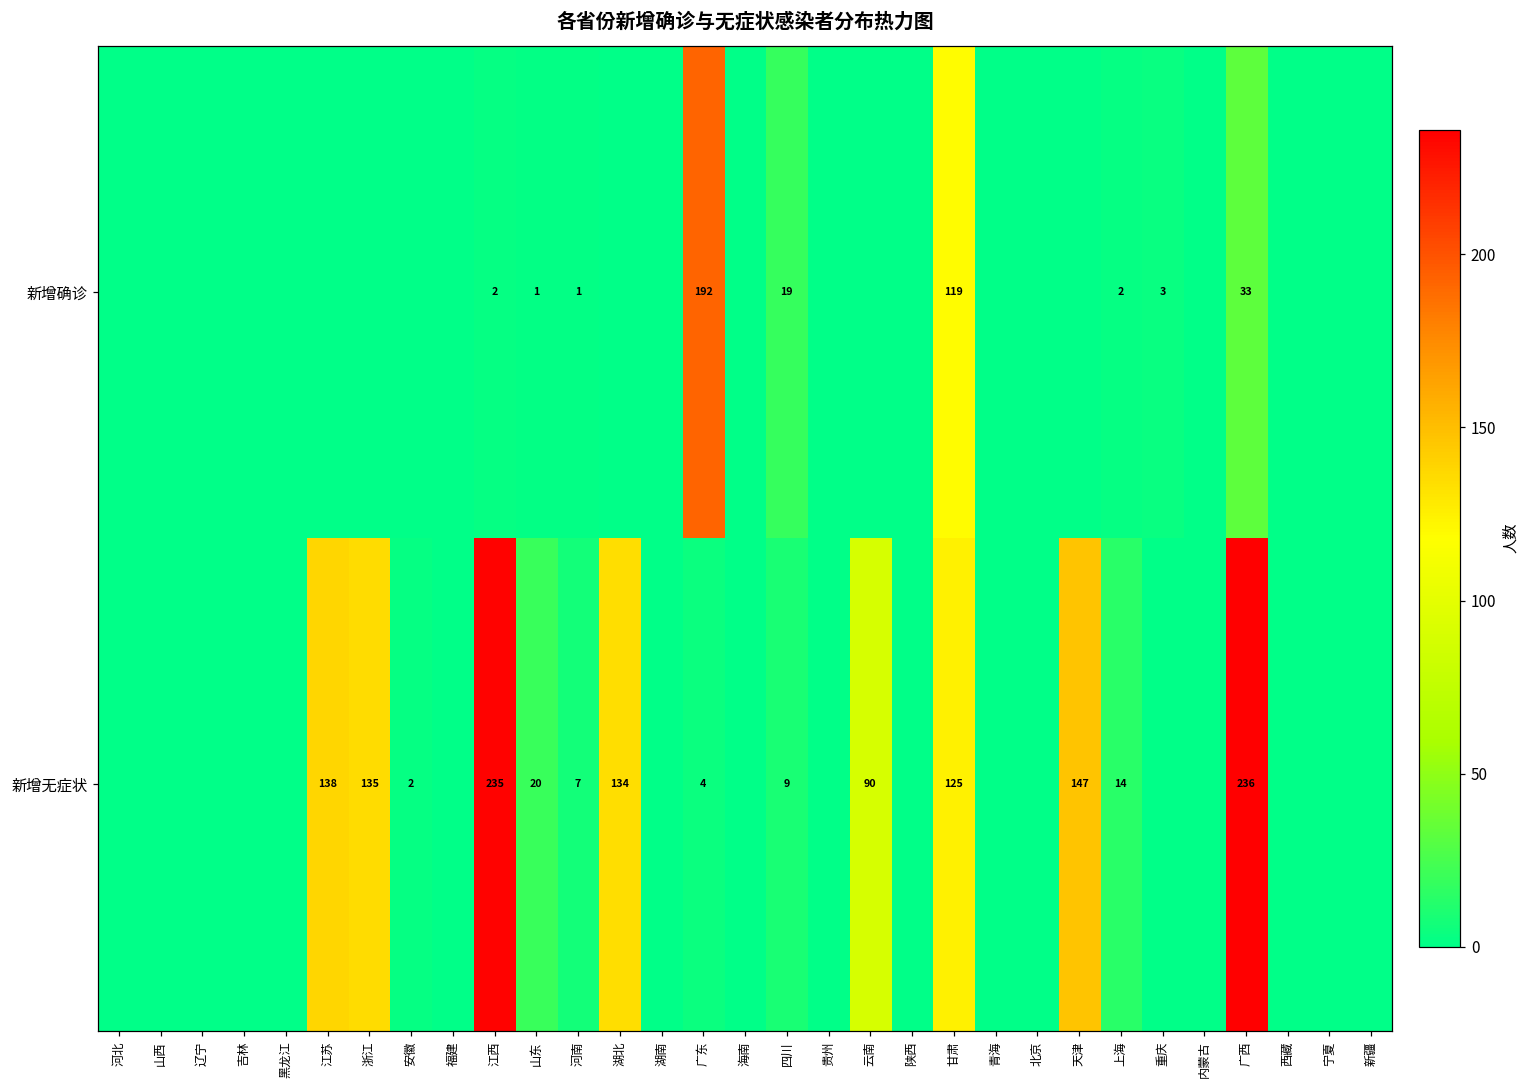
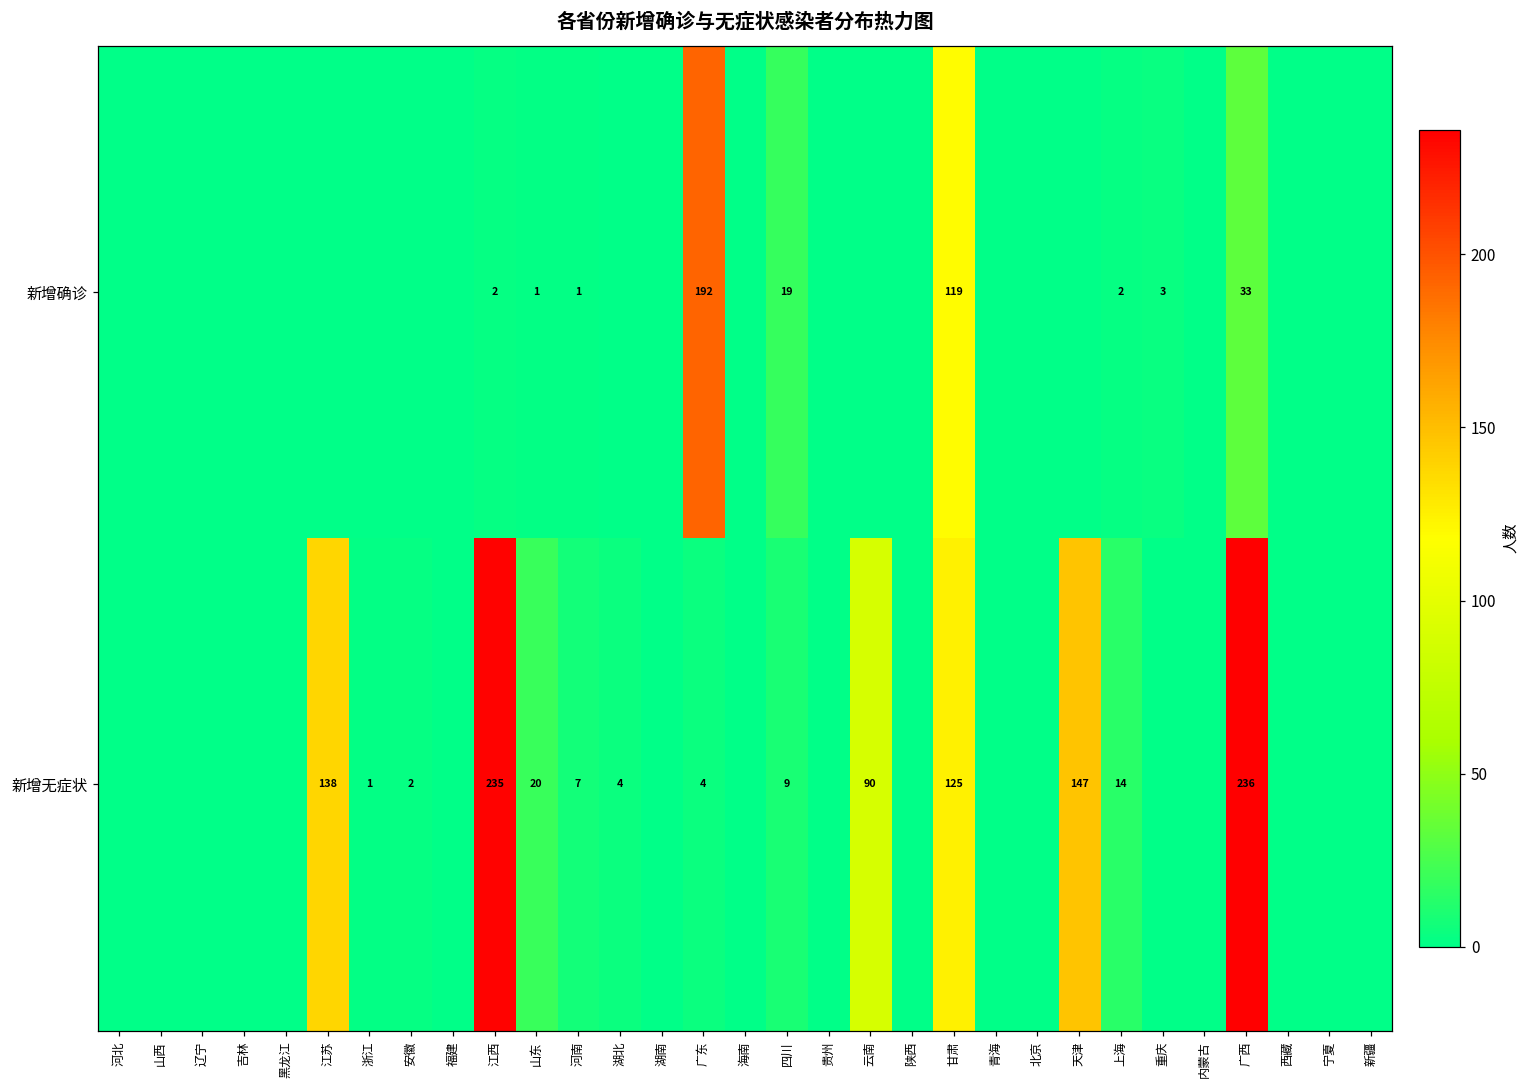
  {
    "新增确诊": {
      "江西": 2,
      "山东": 1,
      "河南": 1,
      "广东": 192,
      "四川": 19,
      "甘肃": 119,
      "上海": 2,
      "重庆": 3,
      "广西": 33
    },
    "新增无症状": {
      "江苏": 138,
-     "浙江": 135,
+     "浙江": 1,
      "安徽": 2,
      "江西": 235,
      "山东": 20,
      "河南": 7,
-     "湖北": 134,
+     "湖北": 4,
      "广东": 4,
      "四川": 9,
      "云南": 90,
      "甘肃": 125,
      "天津": 147,
      "上海": 14,
      "广西": 236
    }
  }
